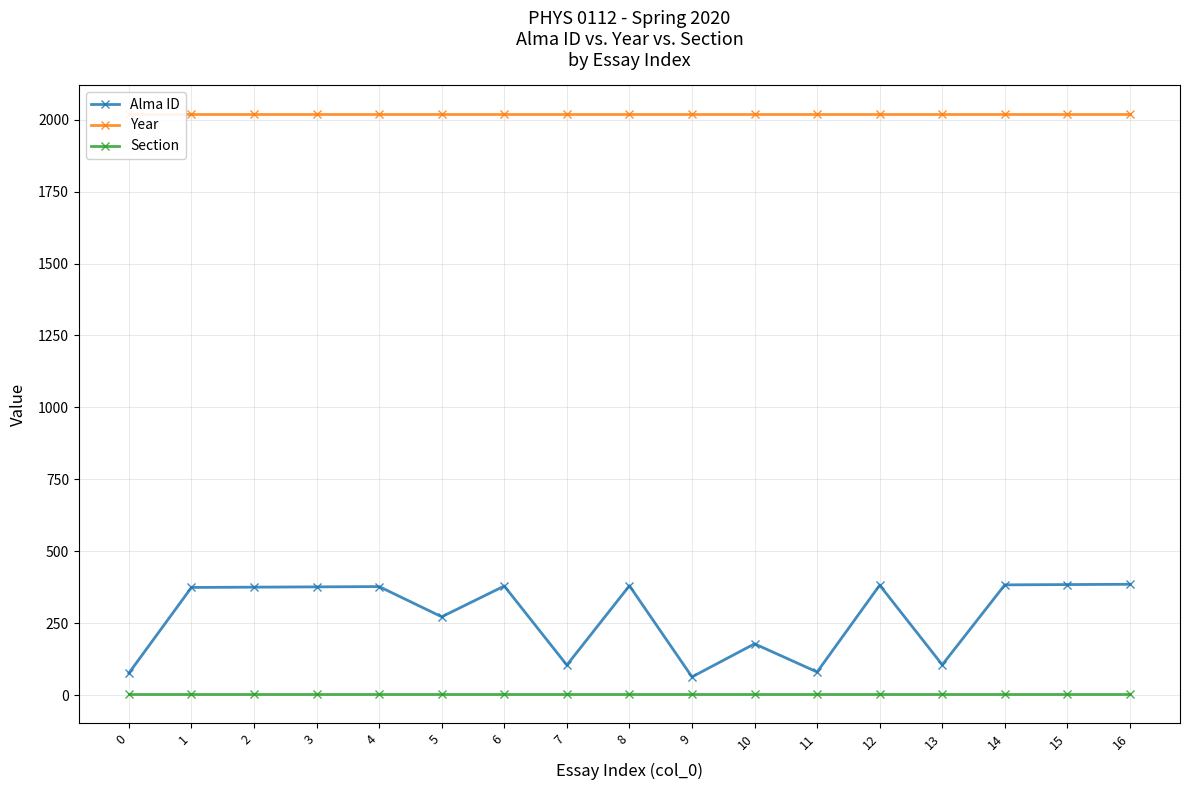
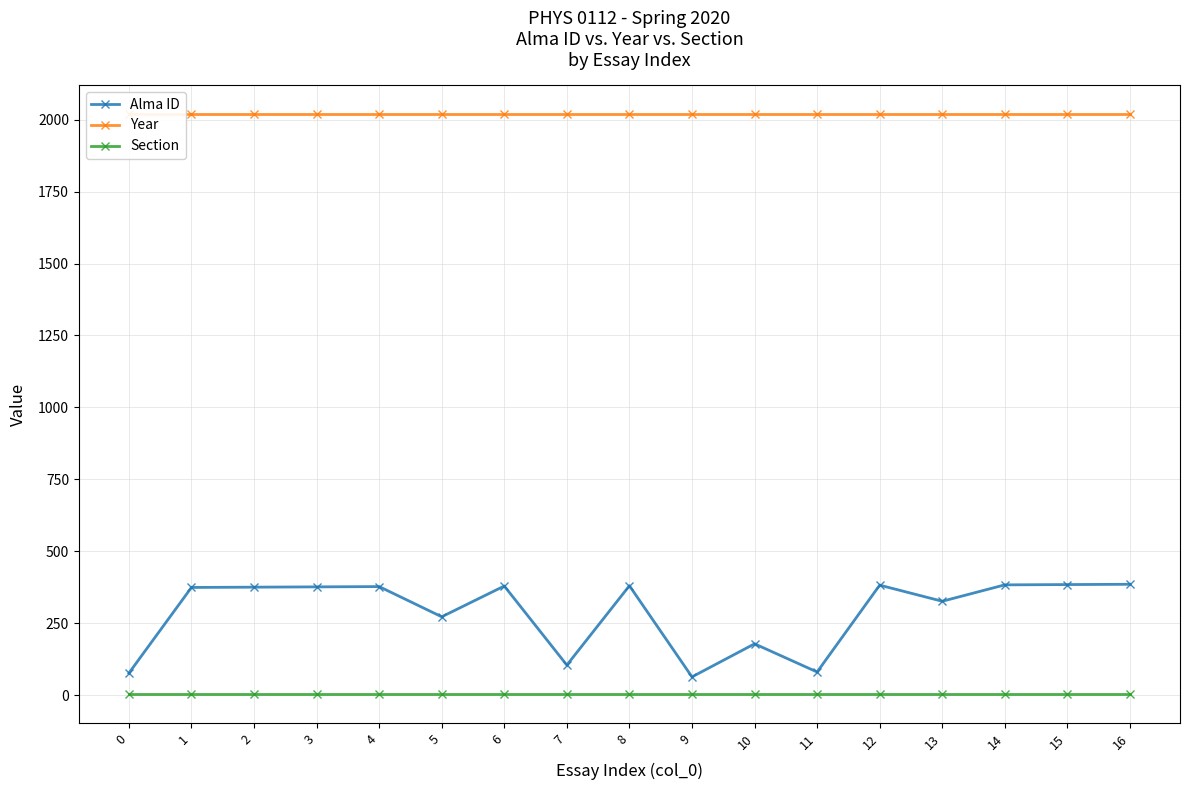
  {
    "Alma ID": {
      "0": 80,
      "1": 370,
      "2": 380,
      "3": 380,
      "4": 380,
      "5": 270,
      "6": 380,
      "7": 100,
      "8": 380,
      "9": 60,
      "10": 180,
      "11": 80,
      "12": 380,
-     "13": 110,
+     "13": 330,
      "14": 380,
      "15": 380,
      "16": 390
    },
    "Year": {
      "1": 2020,
      "2": 2020,
      "3": 2020,
      "4": 2020,
      "5": 2020,
      "6": 2020,
      "7": 2020,
      "8": 2020,
      "9": 2020,
      "10": 2020,
      "11": 2020,
      "12": 2020,
      "13": 2020,
      "14": 2020,
      "15": 2020,
      "16": 2020
    },
    "Section": {
      "0": 0,
      "1": 0,
      "2": 0,
      "3": 0,
      "4": 0,
      "5": 0,
      "6": 0,
      "7": 0,
      "8": 0,
      "9": 0,
      "10": 0,
      "11": 0,
      "12": 0,
      "13": 0,
      "14": 0,
      "15": 0,
      "16": 0
    }
  }
